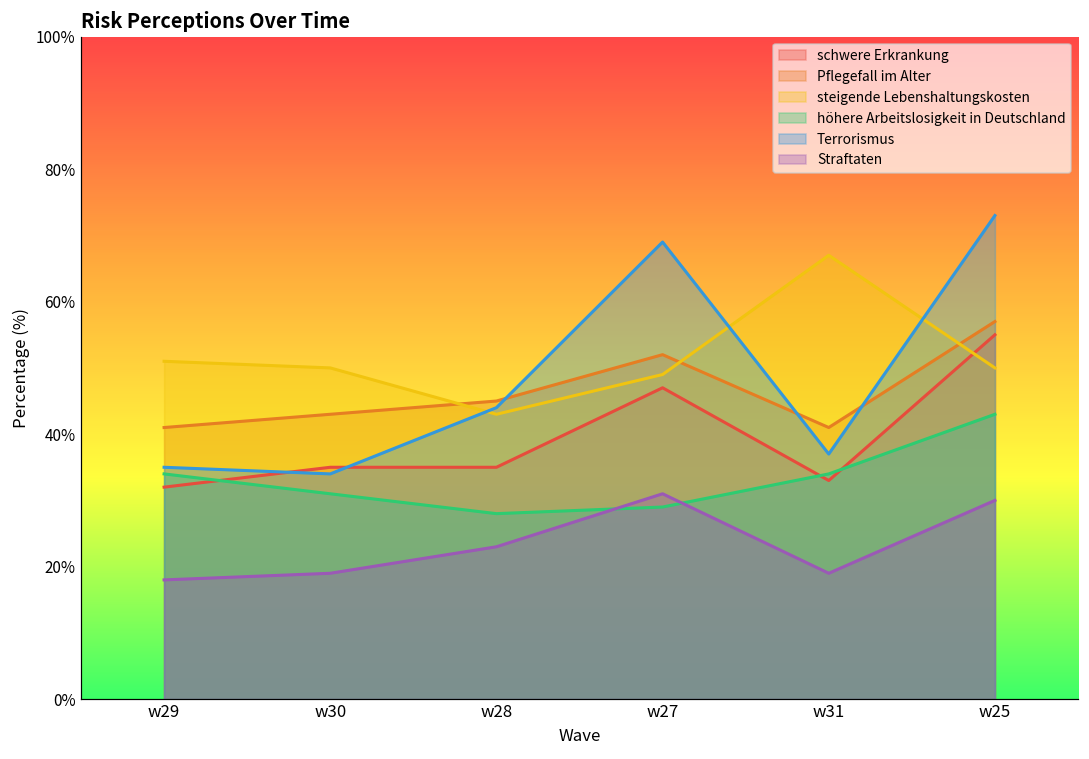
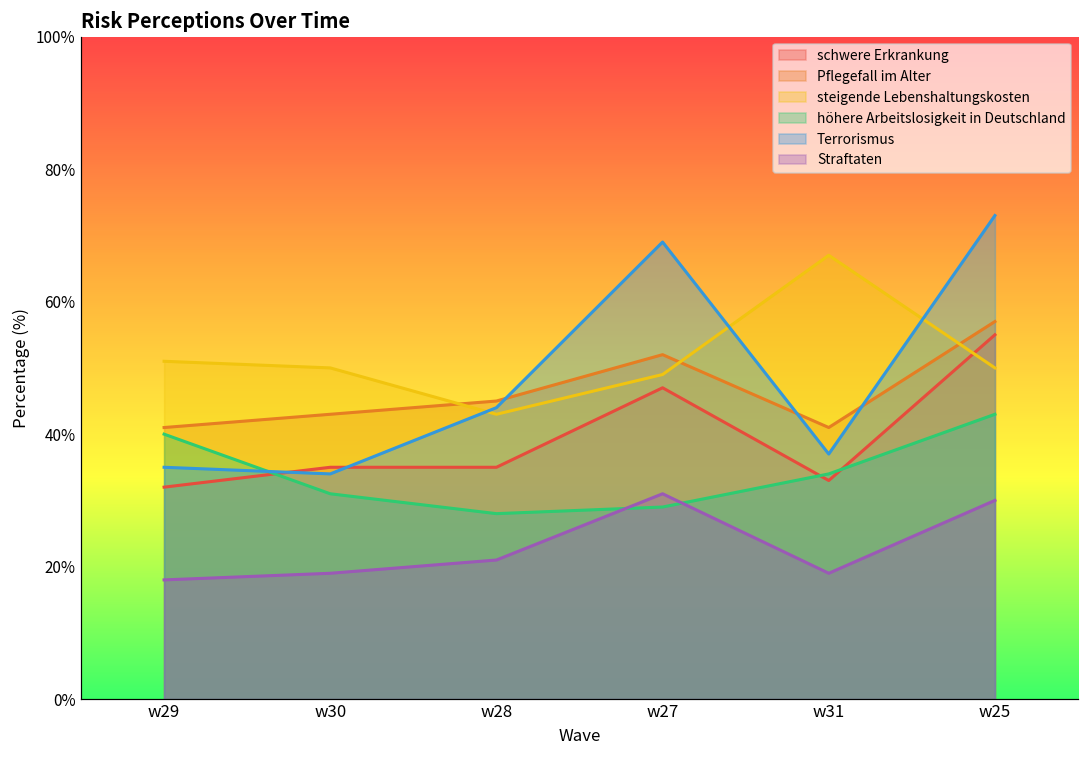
  {
    "höhere Arbeitslosigkeit in Deutschland": {
-     "w29": "34%",
+     "w29": "40%",
      "w30": "31%",
      "w28": "28%",
      "w27": "29%",
      "w31": "34%",
      "w25": "43%"
    },
    "Terrorismus": {
      "w29": "35%",
      "w30": "34%",
      "w28": "44%",
      "w27": "69%",
      "w31": "37%",
      "w25": "73%"
    },
    "Straftaten": {
      "w29": "18%",
      "w30": "19%",
-     "w28": "23%",
+     "w28": "21%",
      "w27": "31%",
      "w31": "19%",
      "w25": "30%"
    }
  }
